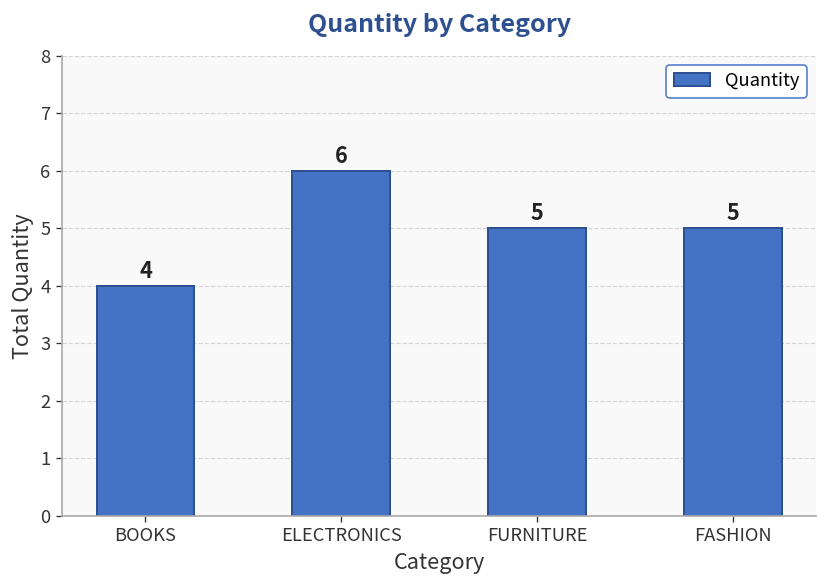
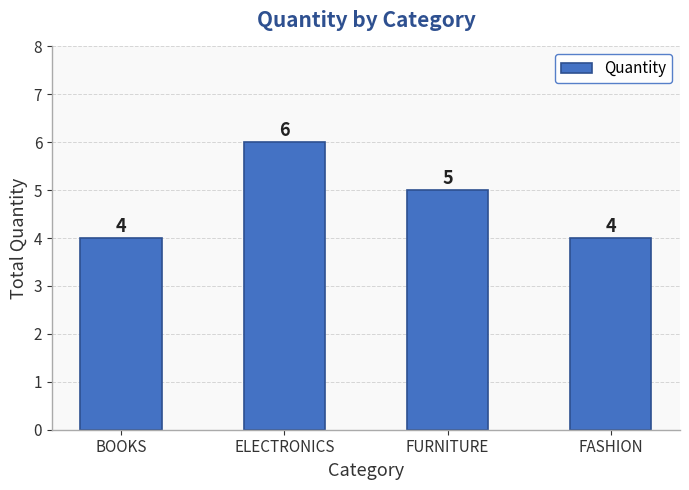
  {
    "BOOKS": 4,
    "ELECTRONICS": 6,
    "FURNITURE": 5,
-   "FASHION": 5
+   "FASHION": 4
  }
